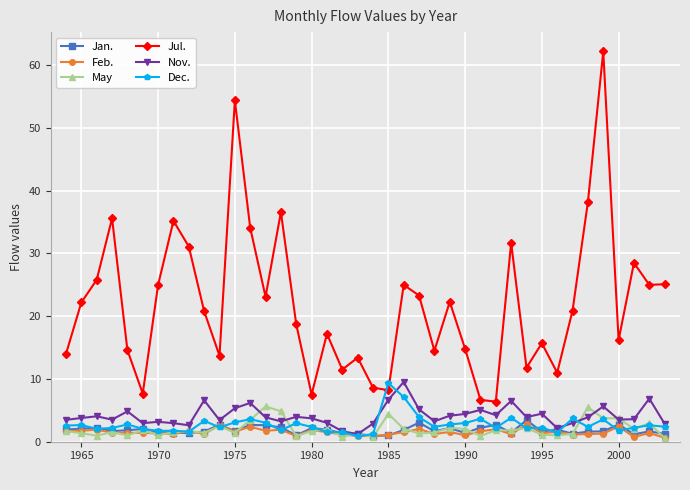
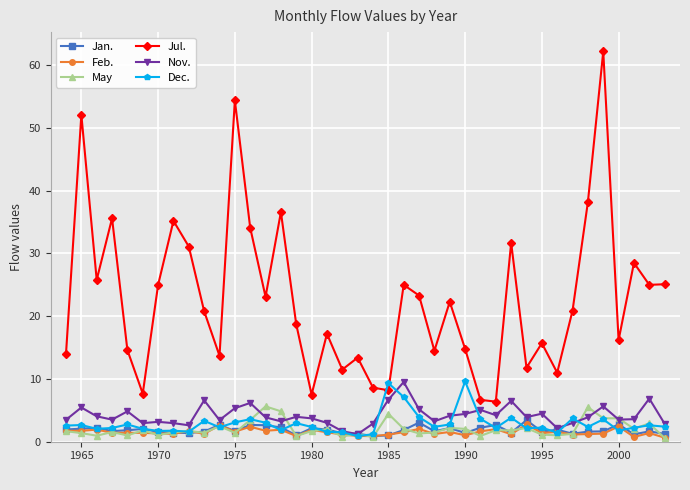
  {
    "May": {
      "1985": 4,
      "1990": 2
    },
    "Jul.": {
-     "1965": 22,
+     "1965": 52,
      "1970": 25,
      "1975": 54,
      "1980": 8,
      "1985": 8,
      "1990": 15,
      "1995": 16,
      "2000": 16
    },
    "Nov.": {
-     "1965": 4,
+     "1965": 5,
      "1970": 3,
      "1975": 5,
      "1980": 4,
      "1985": 7,
      "1990": 4,
      "1995": 4
    },
    "Dec.": {
      "1965": 3,
      "1975": 3,
      "1985": 9,
-     "1990": 3,
+     "1990": 10,
      "1995": 2,
      "2000": 2
    }
  }
